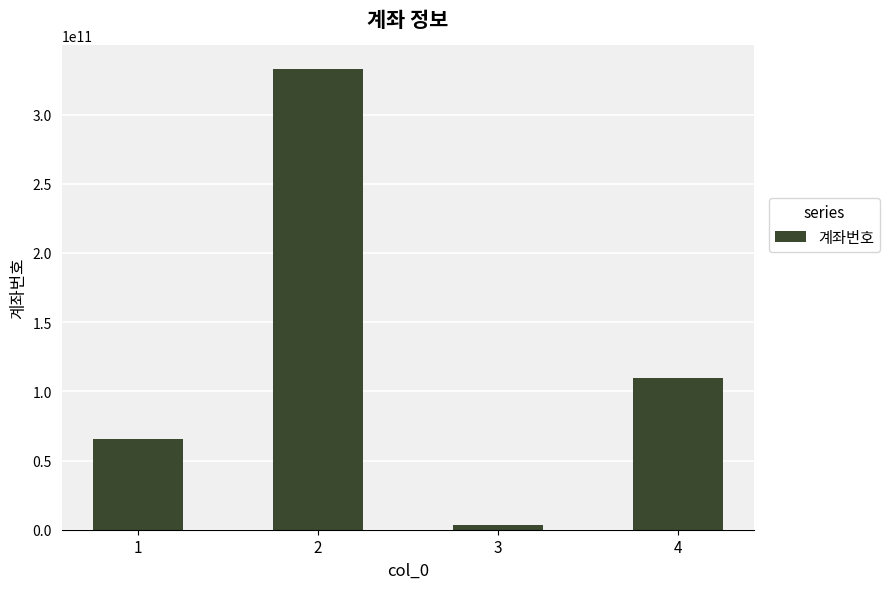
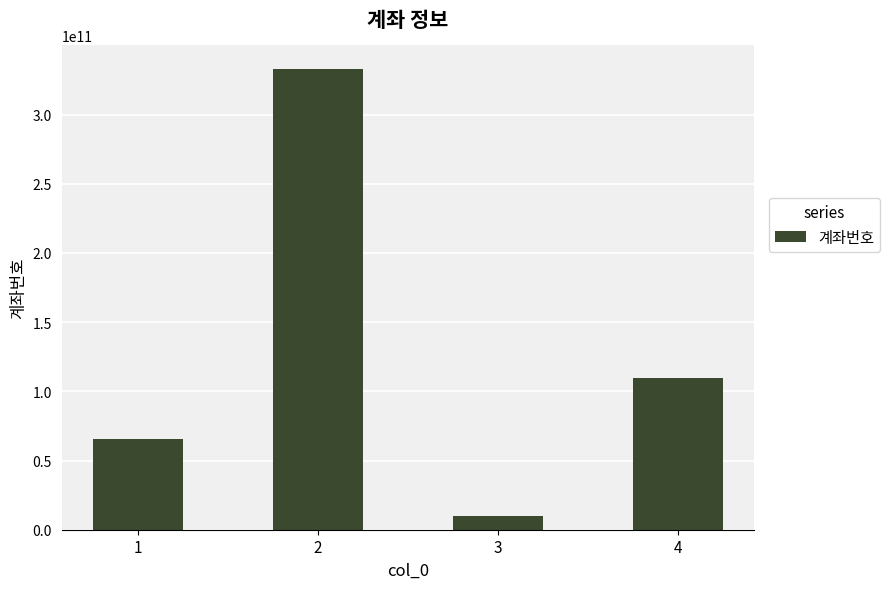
  {
    "1": 65000000000,
    "2": 333000000000,
-   "3": 4000000000,
+   "3": 10000000000,
    "4": 110000000000
  }
